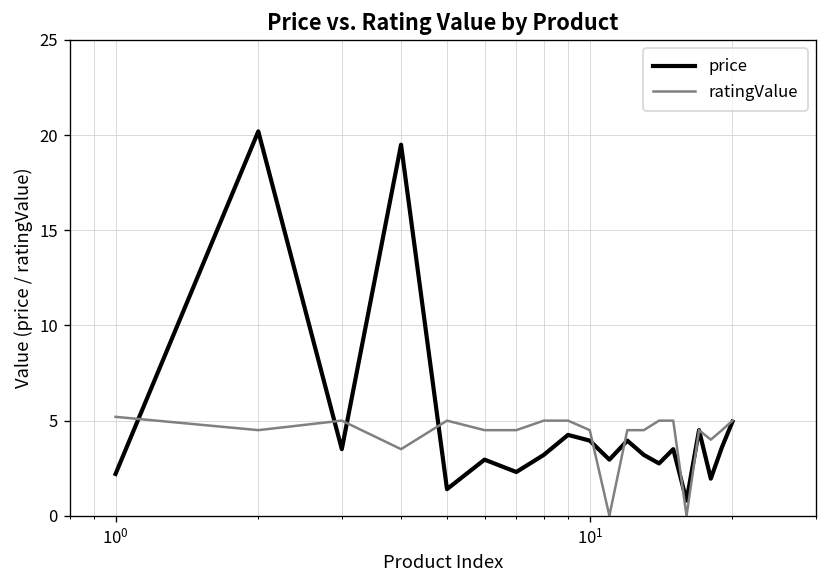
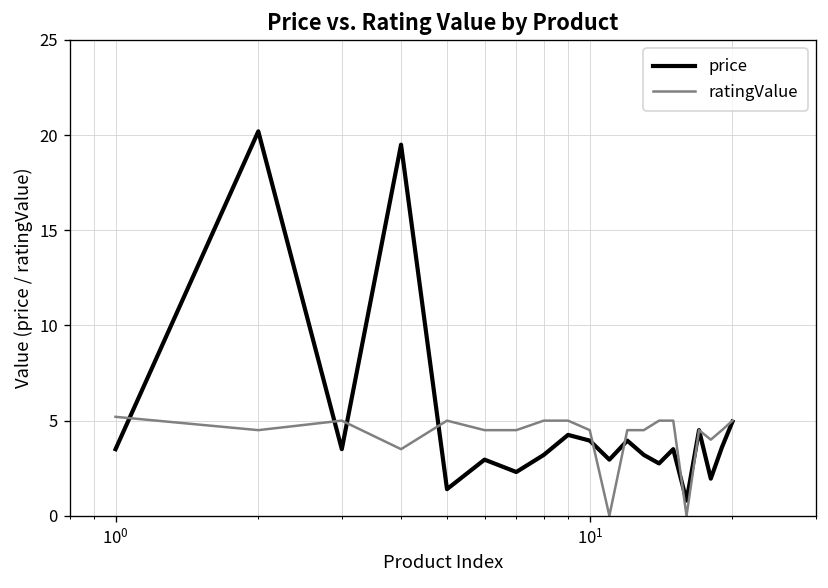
  {
    "price": {
-     "10^0": 2.2,
+     "10^0": 3.5,
      "10^1": 4.0
    },
    "ratingValue": {
      "10^0": 5.2,
      "10^1": 4.5
    }
  }
